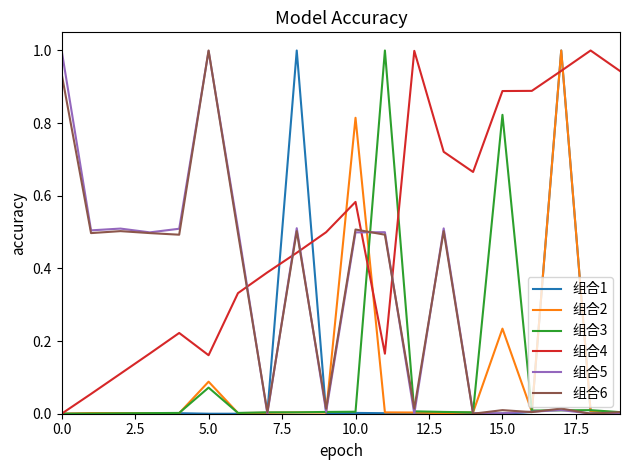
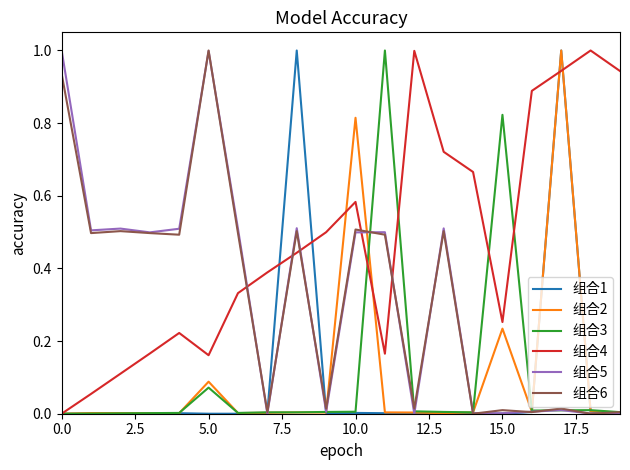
  {
    "组合1": {
      "5.0": 0.00
    },
    "组合2": {
      "5.0": 0.09,
      "10.0": 0.81,
      "15.0": 0.23
    },
    "组合3": {
      "5.0": 0.07,
      "15.0": 0.82
    },
    "组合4": {
      "5.0": 0.16,
      "10.0": 0.58,
-     "15.0": 0.89
+     "15.0": 0.25
    },
    "组合5": {
      "0.0": 1.00,
      "10.0": 0.50
    },
    "组合6": {
      "0.0": 0.94,
      "10.0": 0.51,
      "15.0": 0.01
    }
  }
